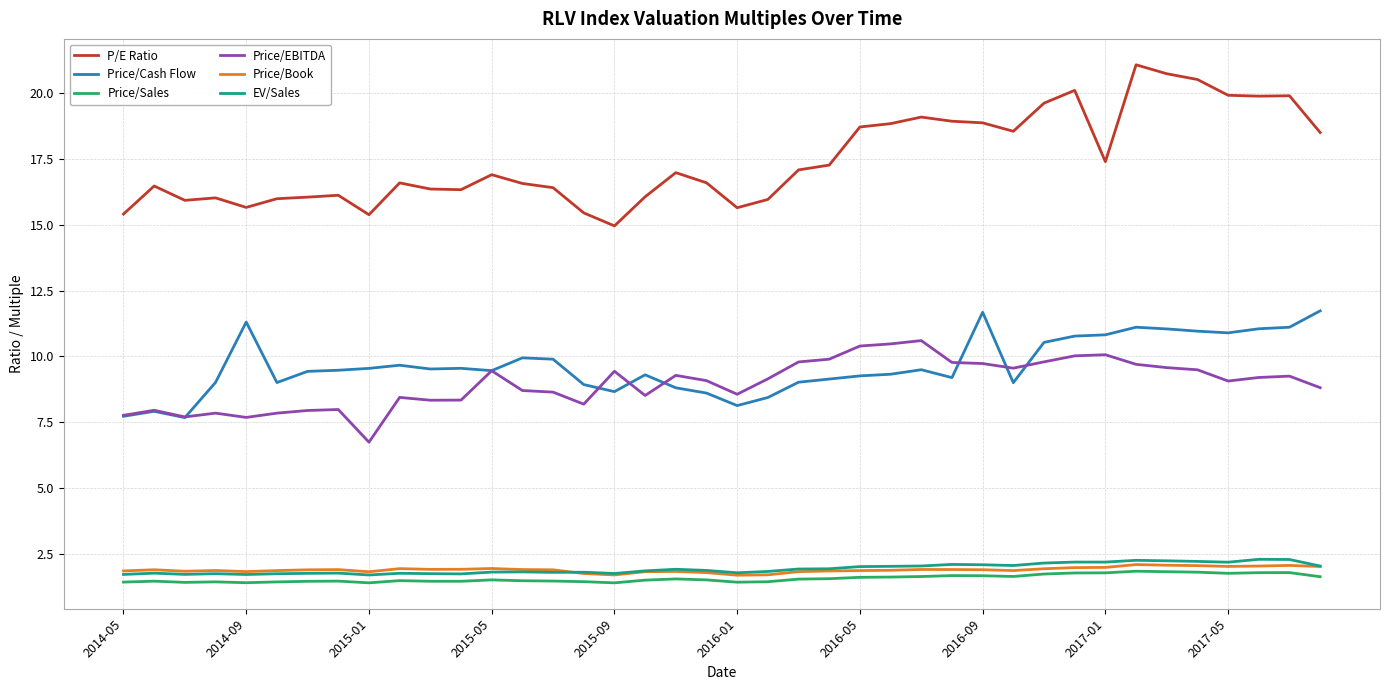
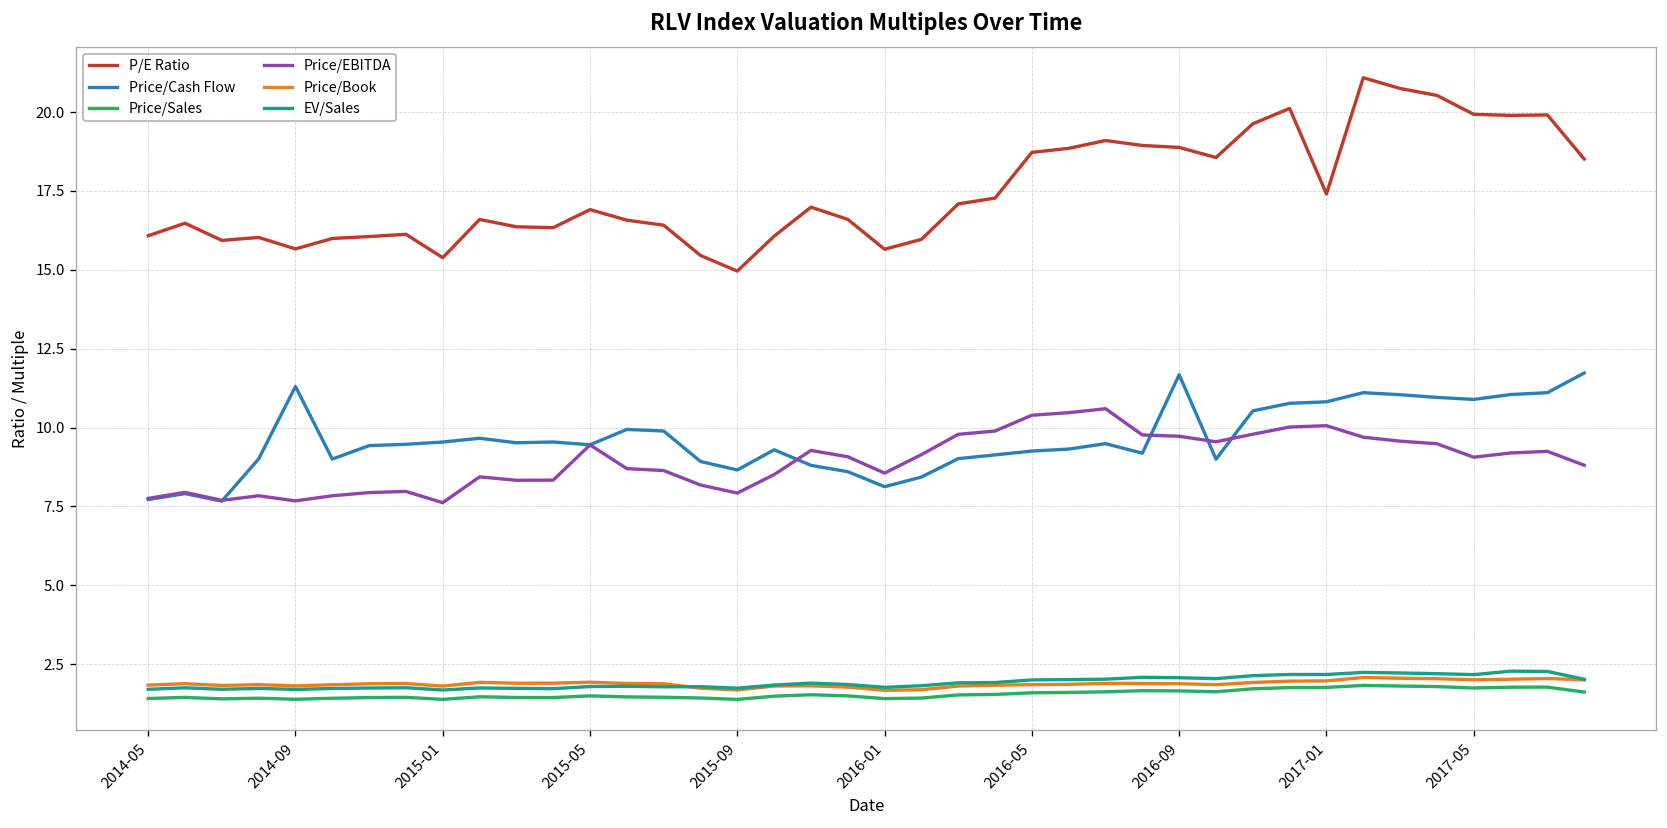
  {
    "P/E Ratio": {
-     "2014-05": 15.4,
+     "2014-05": 16.1,
      "2014-09": 15.7,
      "2015-01": 15.4,
      "2015-05": 16.9,
      "2015-09": 15.0,
      "2016-01": 15.7,
      "2016-05": 18.7,
      "2016-09": 18.9,
      "2017-01": 17.4,
      "2017-05": 19.9
    },
    "Price/Cash Flow": {
      "2014-09": 11.3,
      "2015-01": 9.5,
      "2015-09": 8.7,
      "2016-01": 8.1,
      "2016-05": 9.3,
      "2016-09": 11.7,
      "2017-01": 10.8,
      "2017-05": 10.9
    },
    "Price/EBITDA": {
      "2014-09": 7.7,
-     "2015-01": 6.7,
-     "2015-09": 9.4,
+     "2015-01": 7.6,
+     "2015-09": 7.9,
      "2016-01": 8.6,
      "2016-05": 10.4,
      "2016-09": 9.7,
      "2017-01": 10.1,
      "2017-05": 9.1
    },
    "Price/Book": {
      "2014-05": 1.8,
      "2014-09": 1.8,
      "2015-01": 1.8,
      "2015-05": 1.9,
      "2016-05": 1.9,
      "2016-09": 1.9,
      "2017-01": 2.0,
      "2017-05": 2.0
    }
  }
